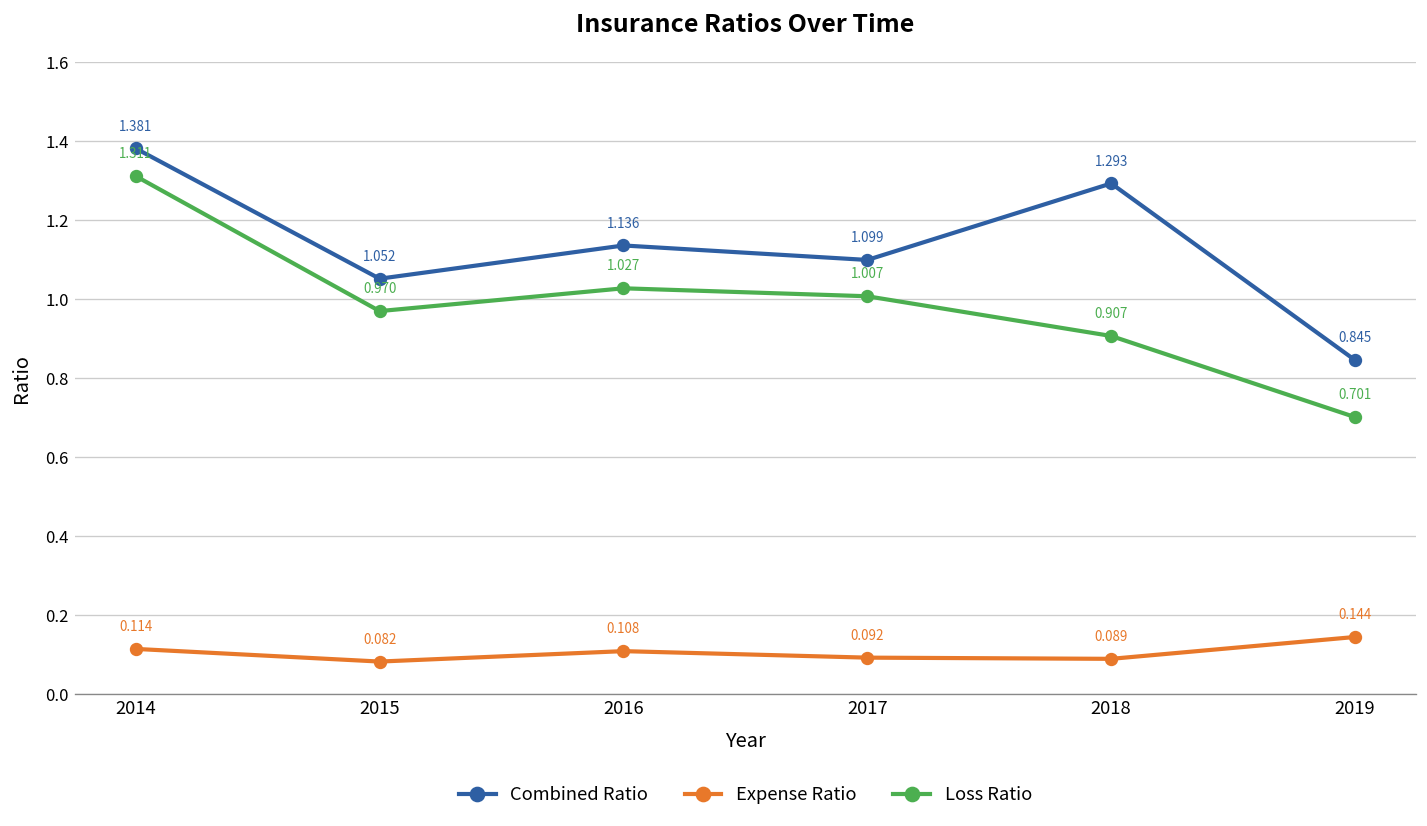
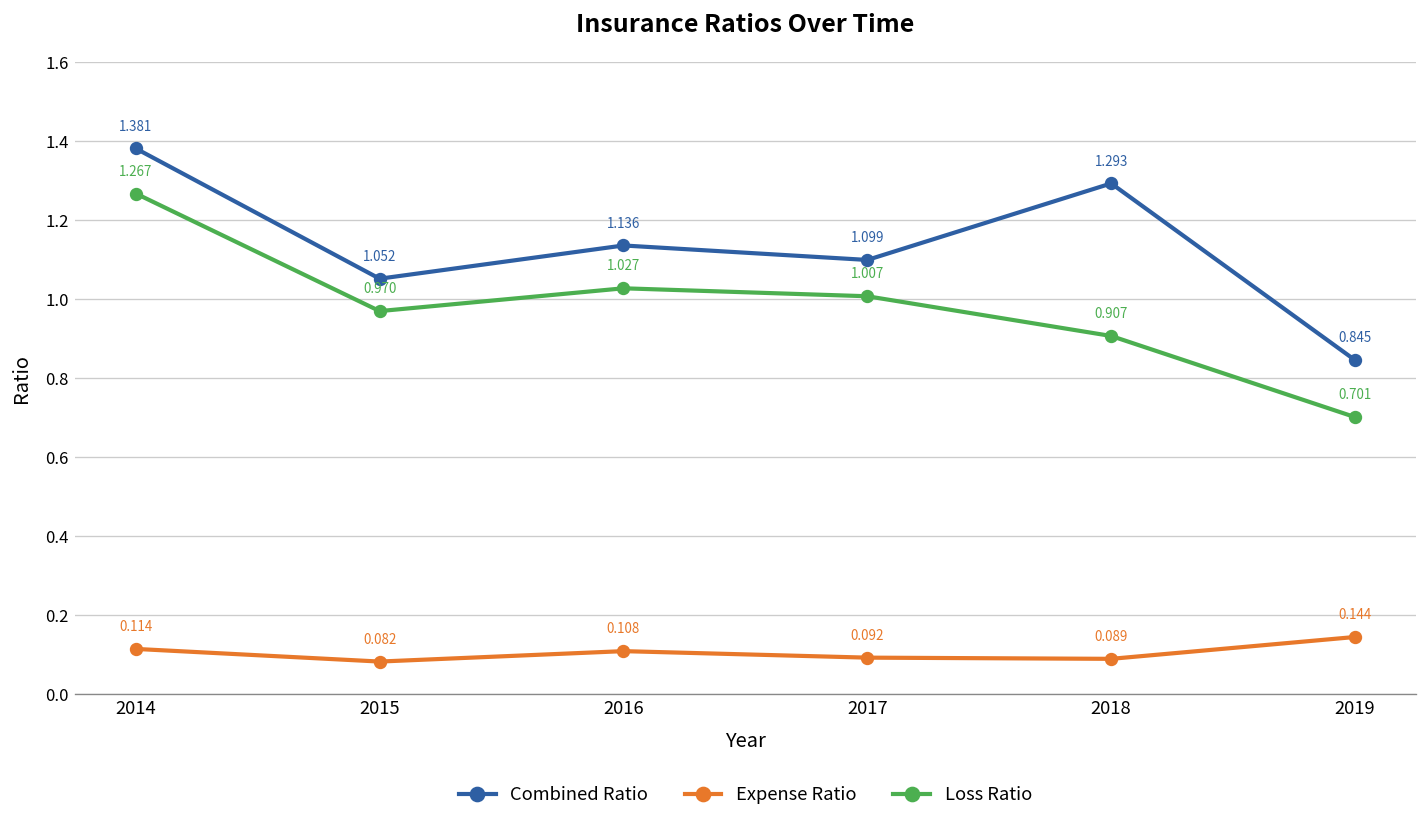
  {
    "Combined Ratio": {
      "2014": 1.381,
      "2015": 1.052,
      "2016": 1.136,
      "2017": 1.099,
      "2018": 1.293,
      "2019": 0.845
    },
    "Expense Ratio": {
      "2014": 0.114,
      "2015": 0.082,
      "2016": 0.108,
      "2017": 0.092,
      "2018": 0.089,
      "2019": 0.144
    },
    "Loss Ratio": {
-     "2014": 1.311,
+     "2014": 1.267,
      "2015": 0.970,
      "2016": 1.027,
      "2017": 1.007,
      "2018": 0.907,
      "2019": 0.701
    }
  }
